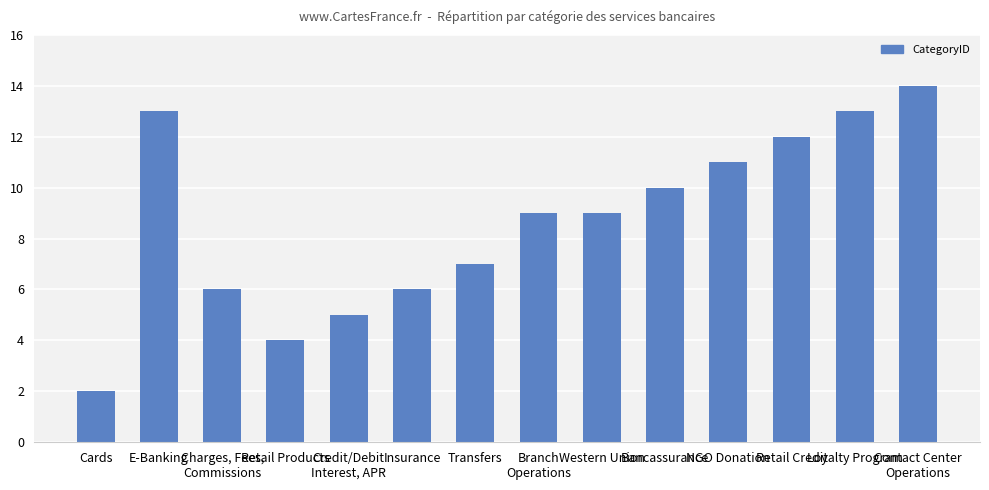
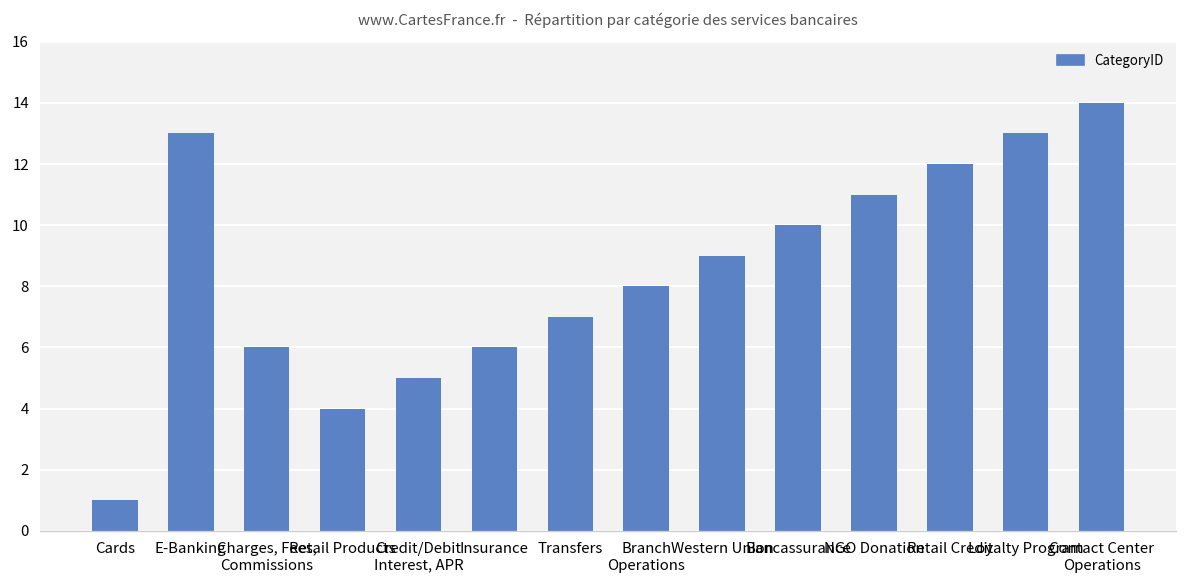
  {
-   "Cards": 2,
+   "Cards": 1,
    "E-Banking": 13,
    "Charges, Fees, Commissions": 6,
    "Credit/Debit Interest, APR": 5,
    "Insurance": 6,
    "Transfers": 7,
-   "Branch Operations": 9
+   "Branch Operations": 8
  }
